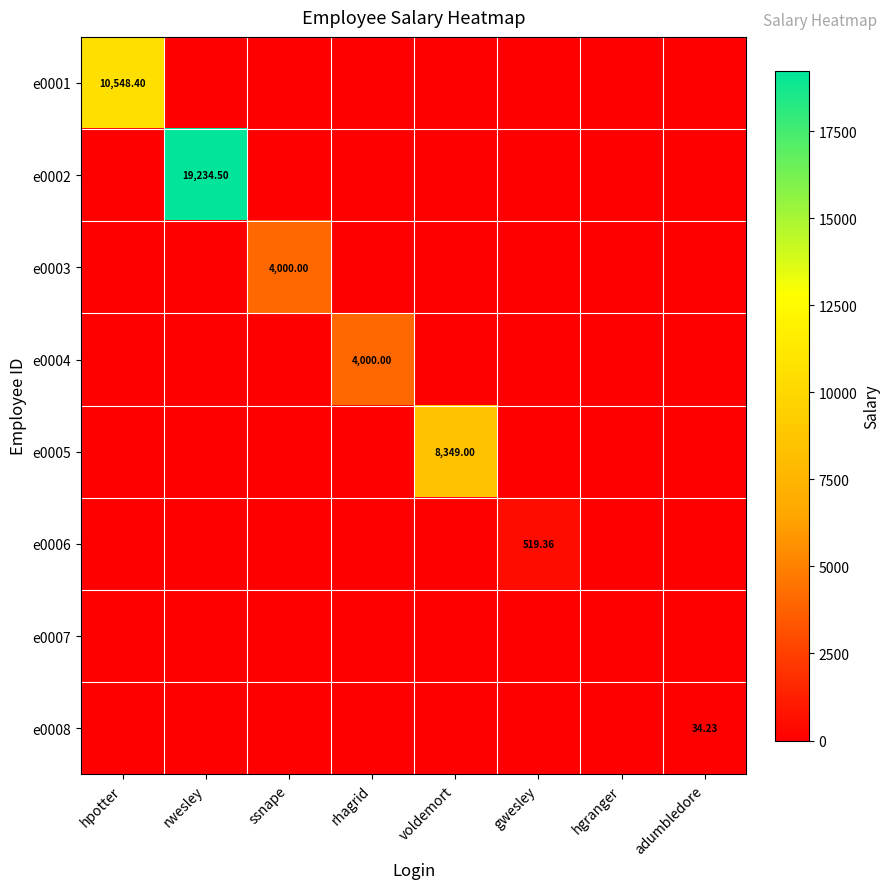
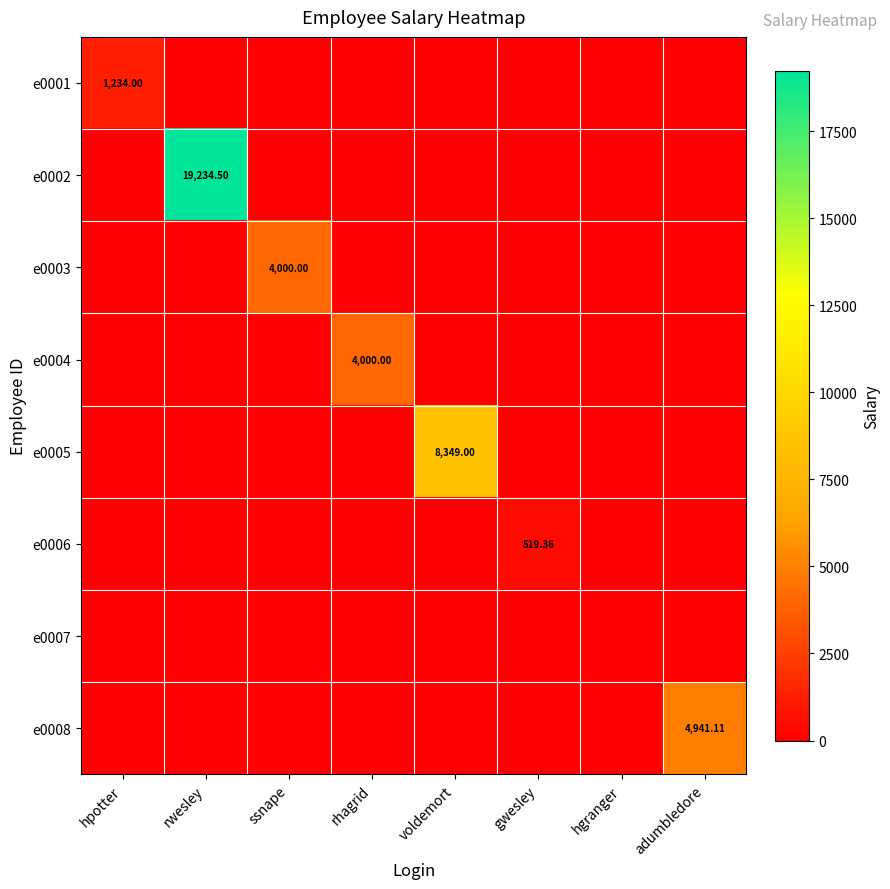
  {
    "e0001": {
-     "hpotter": "10,548.40"
+     "hpotter": "1,234.00"
    },
    "e0002": {
      "rwesley": "19,234.50"
    },
    "e0003": {
      "ssnape": "4,000.00"
    },
    "e0004": {
      "rhagrid": "4,000.00"
    },
    "e0005": {
      "voldemort": "8,349.00"
    },
    "e0006": {
      "gwesley": "519.36"
    },
    "e0008": {
-     "adumbledore": "34.23"
+     "adumbledore": "4,941.11"
    }
  }
